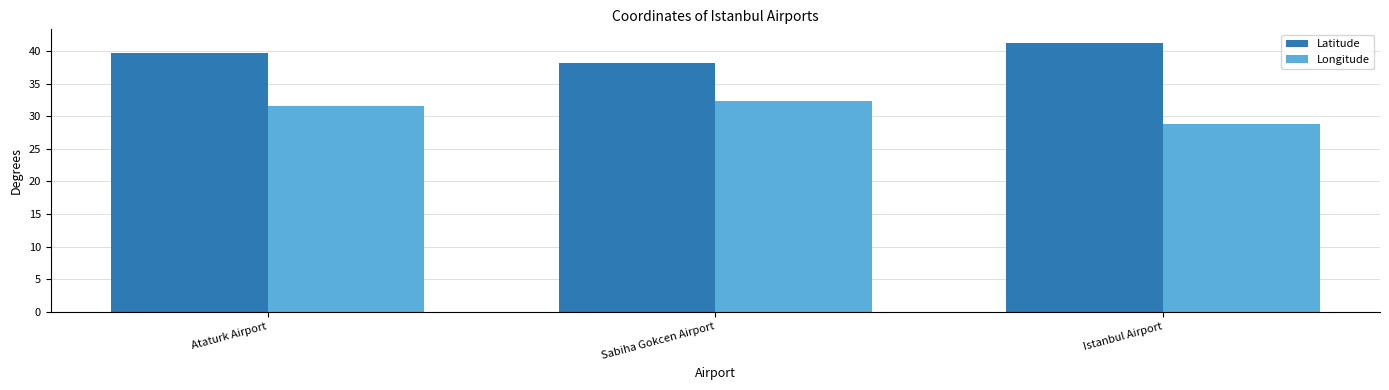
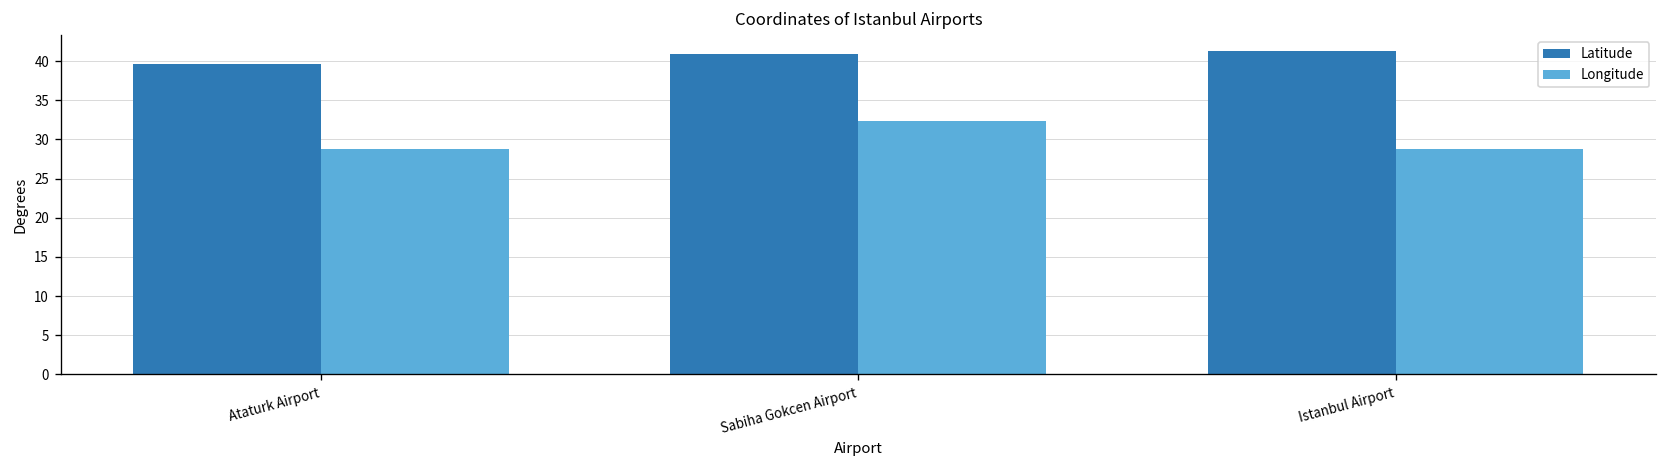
  {
    "Latitude": {
      "Ataturk Airport": 40,
-     "Sabiha Gokcen Airport": 38,
+     "Sabiha Gokcen Airport": 41,
      "Istanbul Airport": 41
    },
    "Longitude": {
-     "Ataturk Airport": 32,
+     "Ataturk Airport": 29,
      "Sabiha Gokcen Airport": 32,
      "Istanbul Airport": 29
    }
  }
